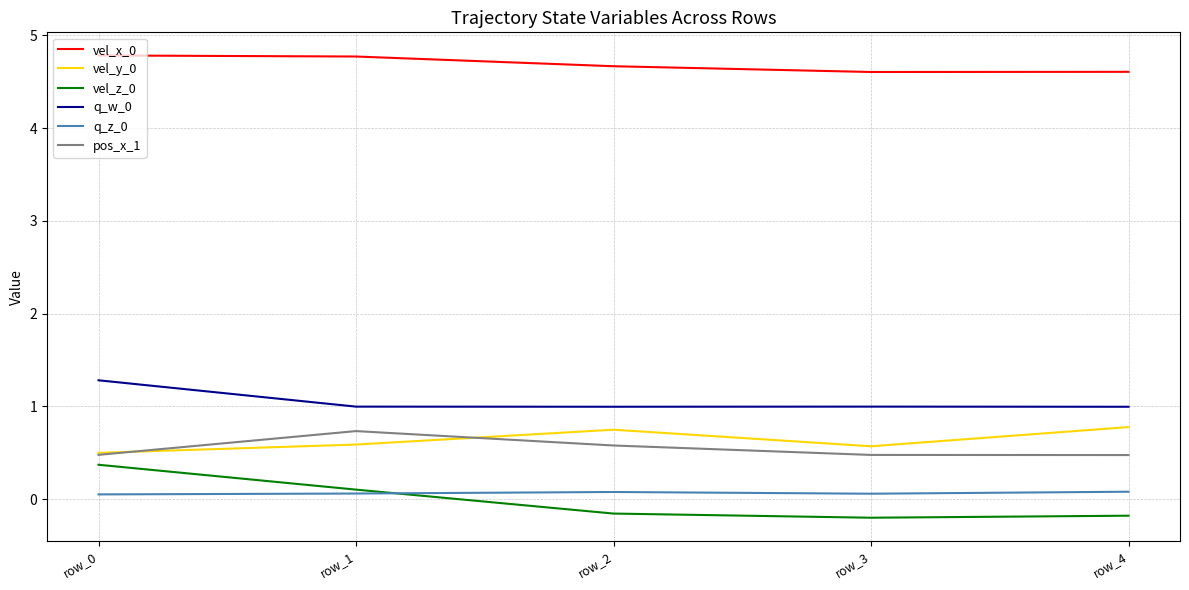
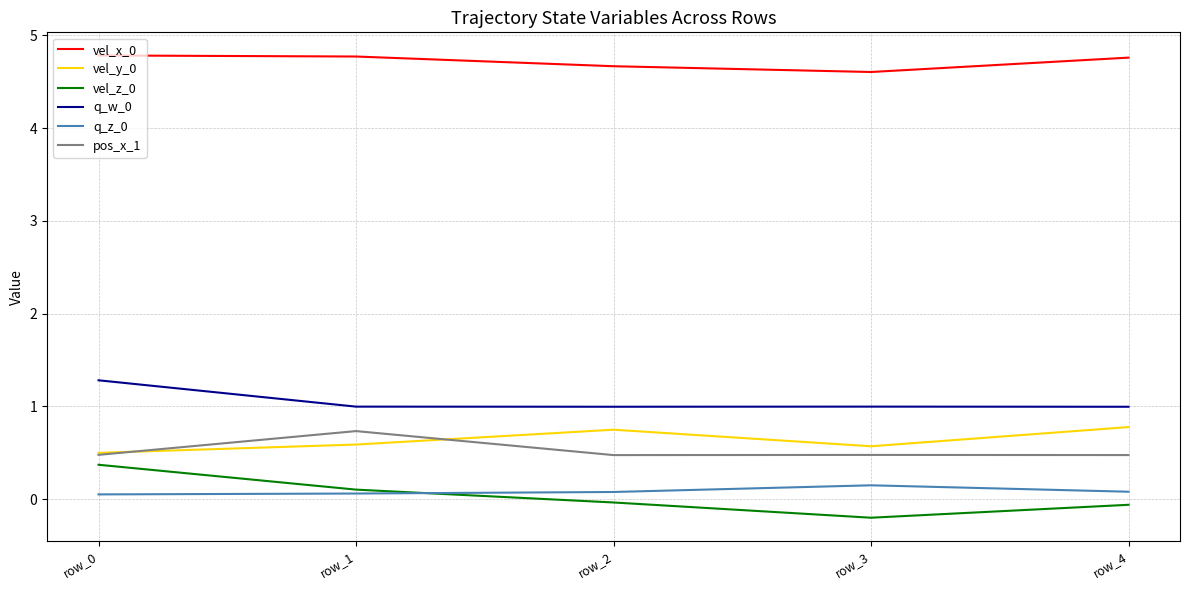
  {
    "vel_x_0": {
      "row_1": 4.8,
      "row_2": 4.7,
      "row_3": 4.6,
-     "row_4": 4.6
+     "row_4": 4.8
    },
    "vel_y_0": {
      "row_1": 0.6,
      "row_2": 0.7,
      "row_3": 0.6,
      "row_4": 0.8
    },
    "vel_z_0": {
      "row_0": 0.4,
      "row_1": 0.1,
-     "row_2": -0.2,
+     "row_2": 0.0,
      "row_3": -0.2,
-     "row_4": -0.2
+     "row_4": -0.1
    },
    "q_w_0": {
      "row_0": 1.3,
      "row_1": 1.0,
      "row_2": 1.0,
      "row_3": 1.0,
      "row_4": 1.0
    },
    "q_z_0": {
      "row_0": 0.1,
      "row_1": 0.1,
      "row_2": 0.1,
-     "row_3": 0.1,
+     "row_3": 0.2,
      "row_4": 0.1
    },
    "pos_x_1": {
      "row_1": 0.7,
-     "row_2": 0.6,
+     "row_2": 0.5,
      "row_3": 0.5,
      "row_4": 0.5
    }
  }
